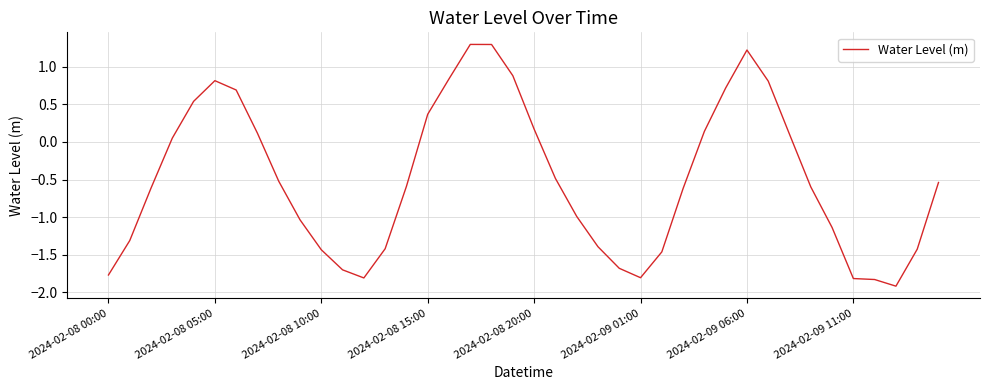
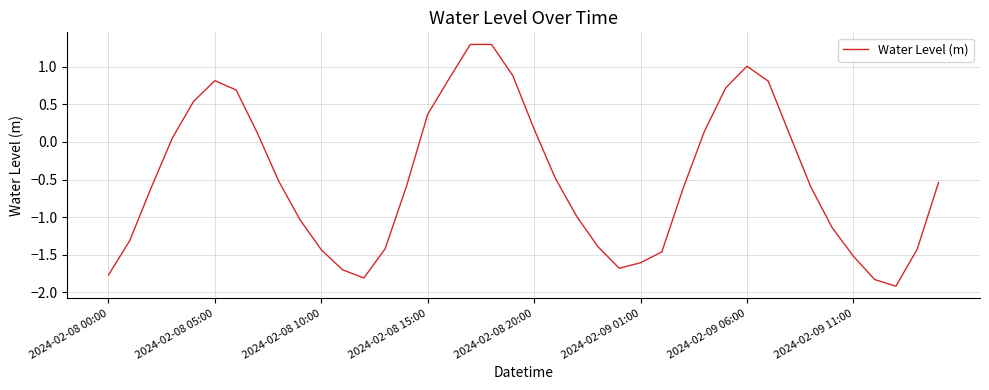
  {
    "2024-02-08 00:00": -1.8,
    "2024-02-08 05:00": 0.8,
    "2024-02-08 10:00": -1.4,
    "2024-02-08 15:00": 0.4,
    "2024-02-08 20:00": 0.2,
-   "2024-02-09 01:00": -1.8,
-   "2024-02-09 06:00": 1.2,
-   "2024-02-09 11:00": -1.8
+   "2024-02-09 01:00": -1.6,
+   "2024-02-09 06:00": 1.0,
+   "2024-02-09 11:00": -1.5
  }
